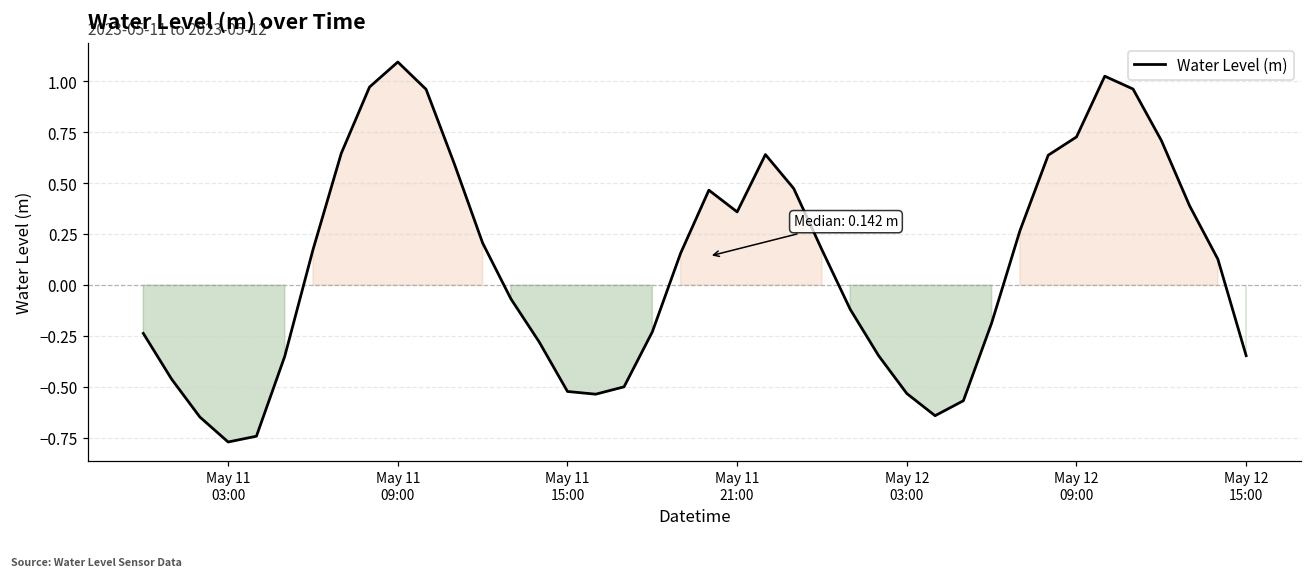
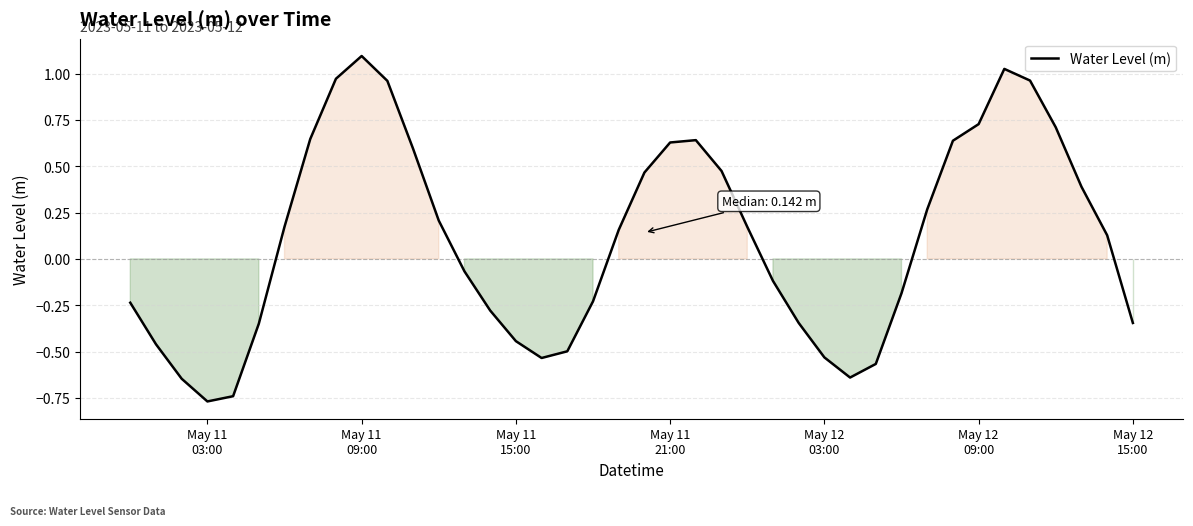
  {
    "May 11 03:00": -0.77,
    "May 11 09:00": 1.10,
-   "May 11 15:00": -0.52,
-   "May 11 21:00": 0.36,
+   "May 11 15:00": -0.44,
+   "May 11 21:00": 0.63,
    "May 12 03:00": -0.53,
    "May 12 09:00": 0.73,
    "May 12 15:00": -0.35
  }
